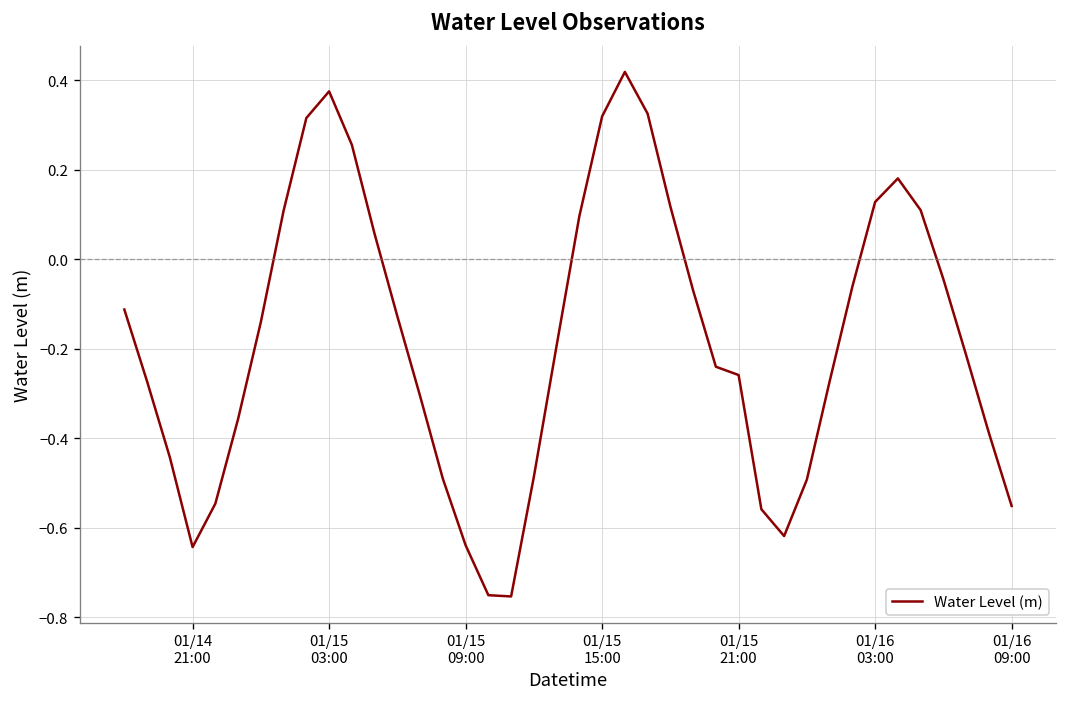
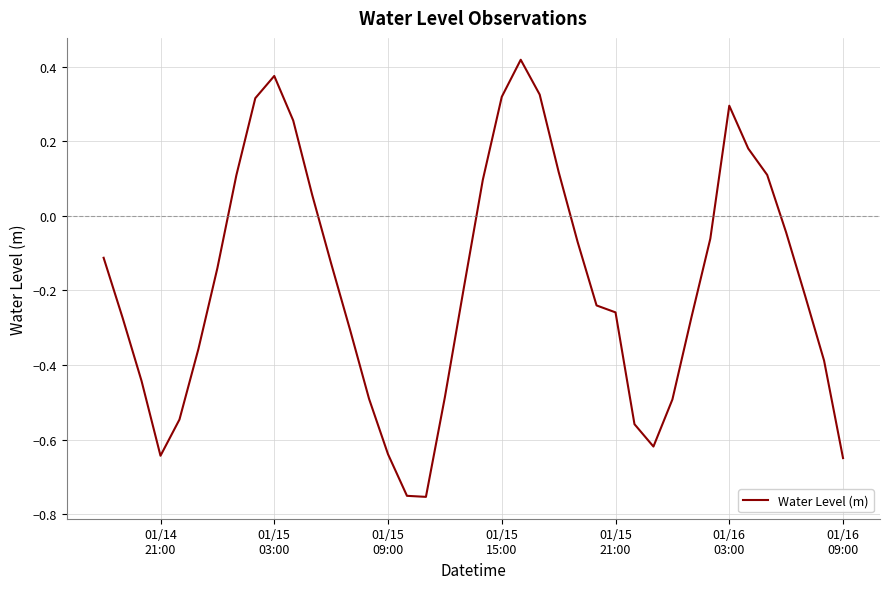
  {
    "01/14 21:00": -0.64,
    "01/15 03:00": 0.38,
    "01/15 09:00": -0.64,
    "01/15 15:00": 0.32,
    "01/15 21:00": -0.26,
-   "01/16 03:00": 0.13,
-   "01/16 09:00": -0.55
+   "01/16 03:00": 0.30,
+   "01/16 09:00": -0.65
  }
